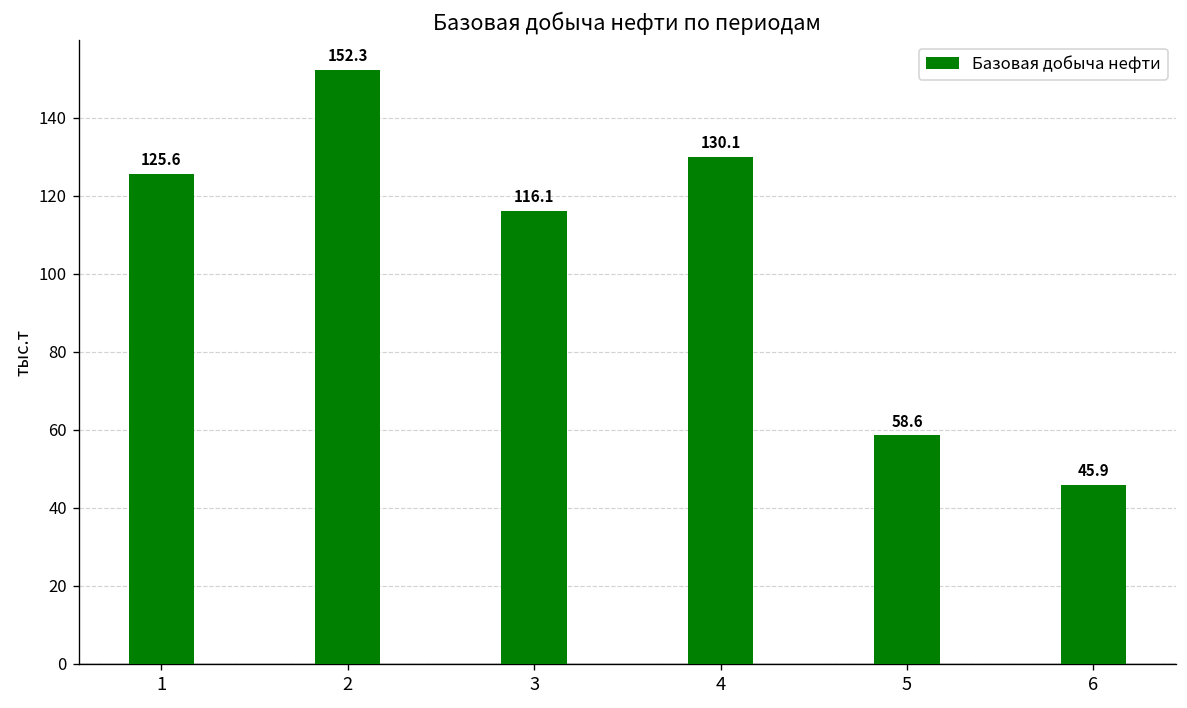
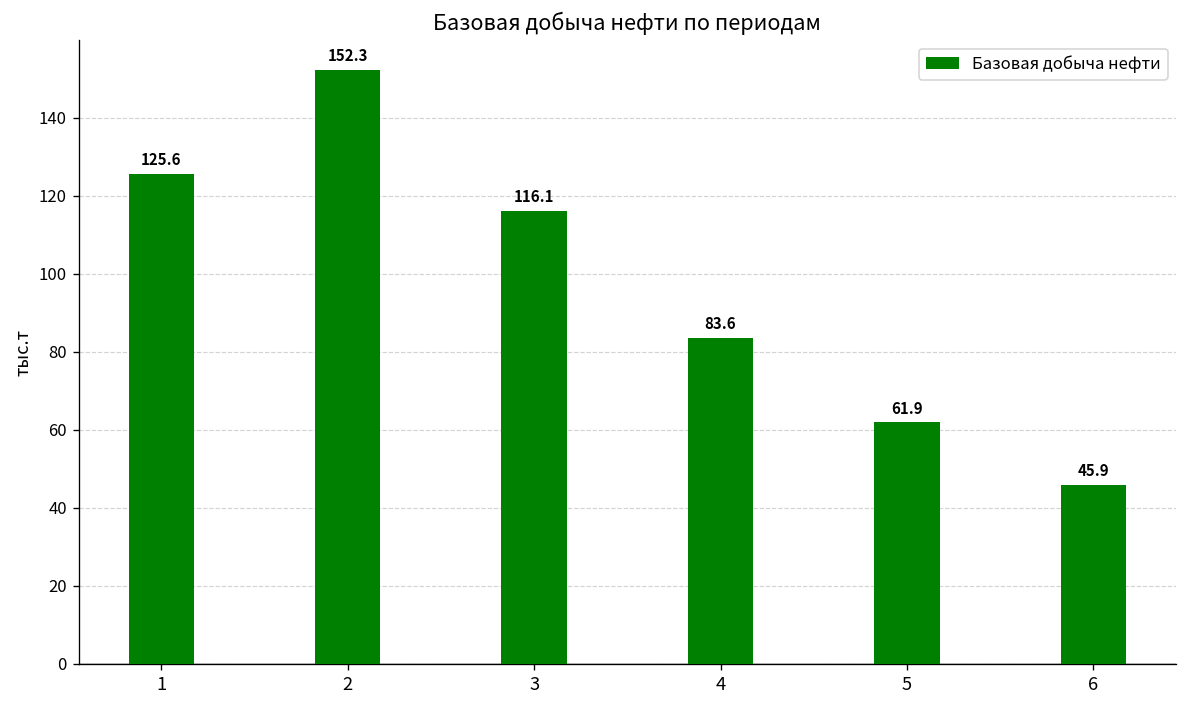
  {
    "1": 125.6,
    "2": 152.3,
    "3": 116.1,
-   "4": 130.1,
-   "5": 58.6,
+   "4": 83.6,
+   "5": 61.9,
    "6": 45.9
  }
